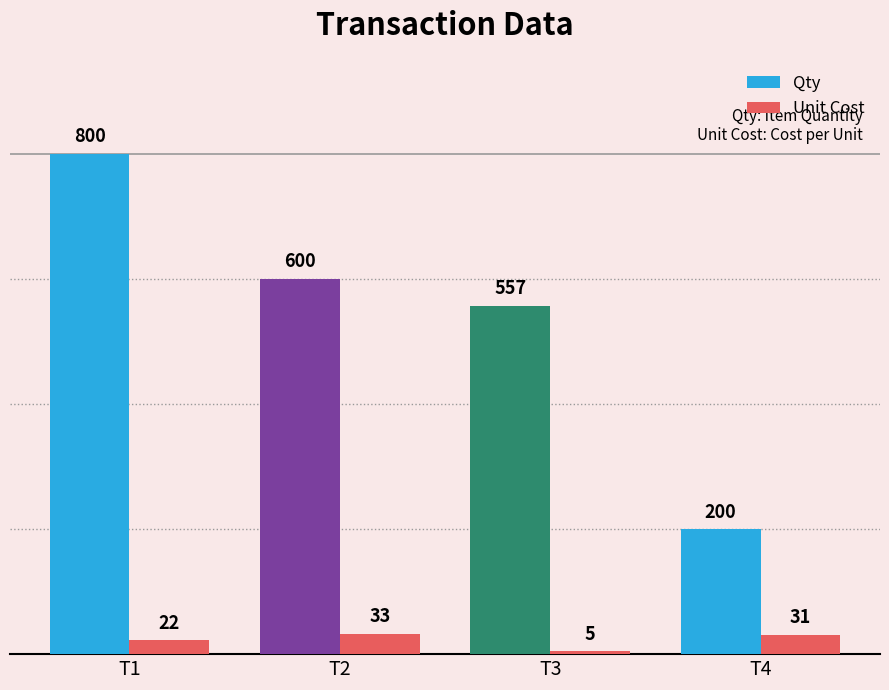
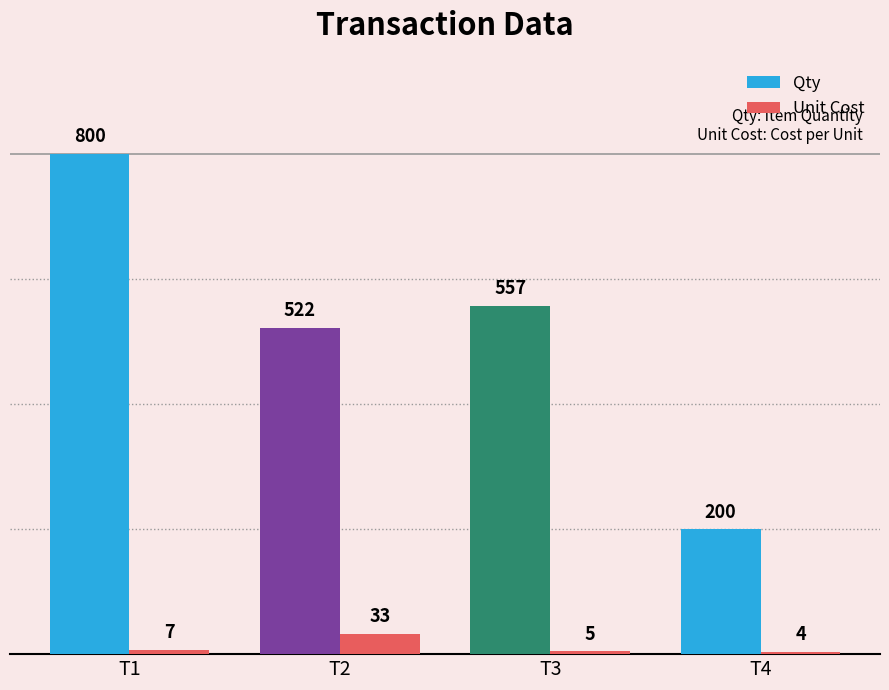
  {
    "Qty": {
      "T1": 800,
-     "T2": 600,
+     "T2": 522,
      "T3": 557,
      "T4": 200
    },
    "Unit Cost": {
-     "T1": 22,
+     "T1": 7,
      "T2": 33,
      "T3": 5,
-     "T4": 31
+     "T4": 4
    }
  }
